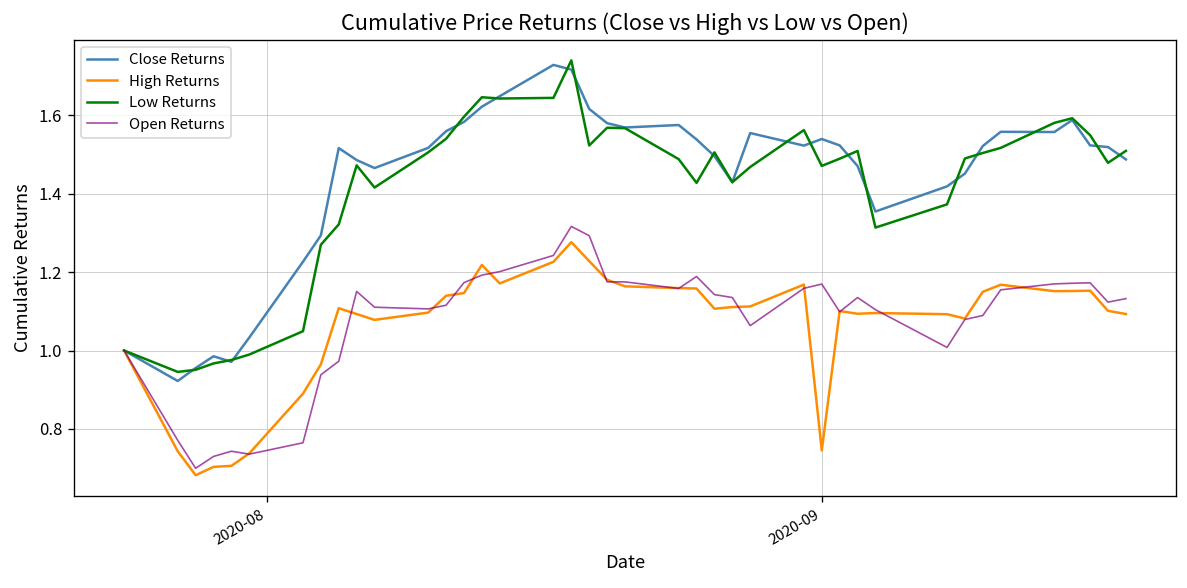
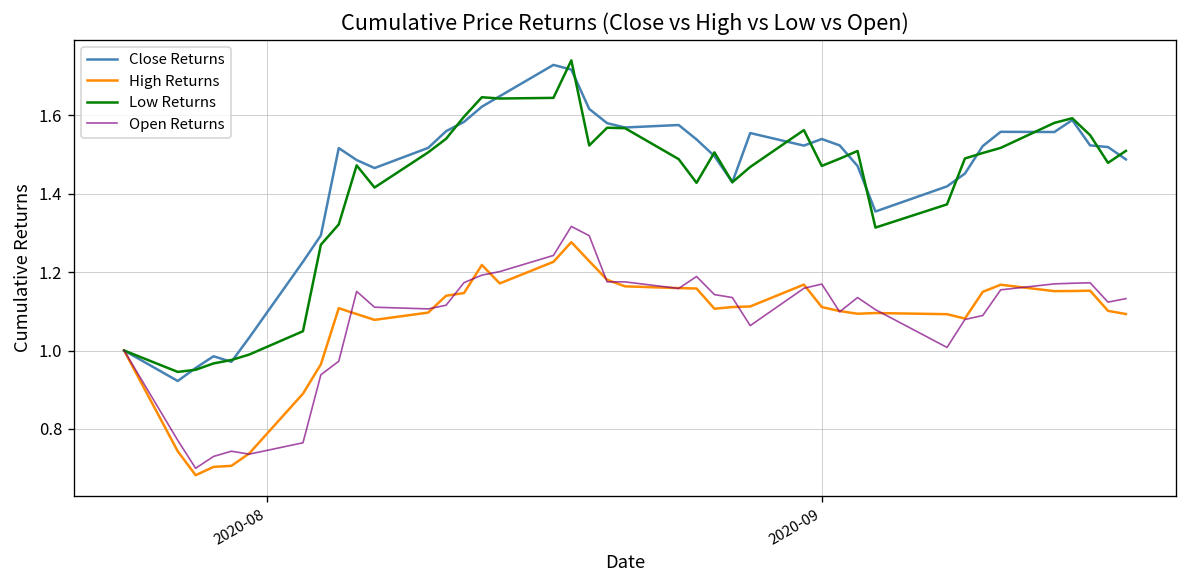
  {
    "Close Returns": {
      "2020-09": 1.54
    },
    "High Returns": {
-     "2020-09": 0.75
+     "2020-09": 1.11
    },
    "Low Returns": {
      "2020-09": 1.47
    },
    "Open Returns": {
      "2020-09": 1.17
    }
  }
